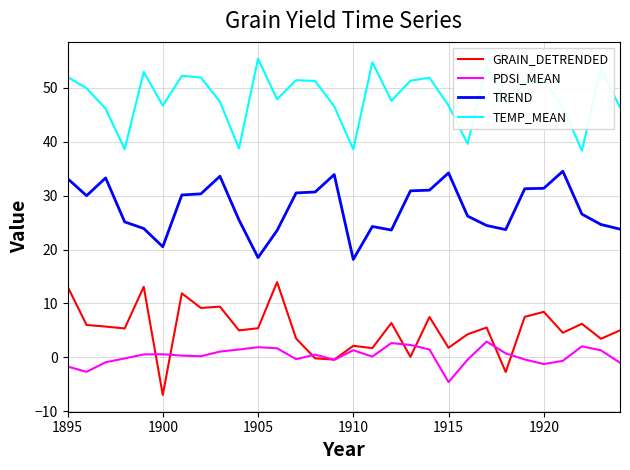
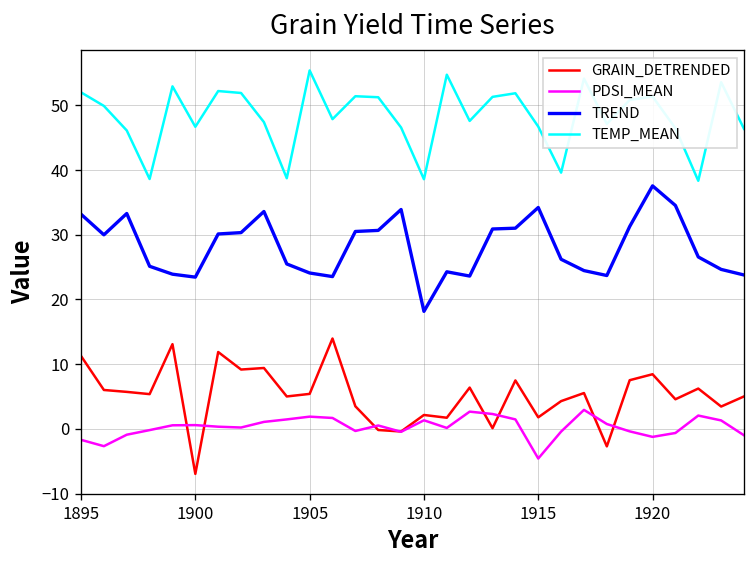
  {
    "GRAIN_DETRENDED": {
-     "1895": 13,
+     "1895": 11,
      "1900": -7,
      "1905": 5,
      "1910": 2,
      "1915": 2,
      "1920": 8
    },
    "PDSI_MEAN": {
      "1895": -2,
      "1900": 1,
      "1905": 2,
      "1910": 1,
      "1915": -5,
      "1920": -1
    },
    "TREND": {
      "1895": 33,
-     "1900": 21,
-     "1905": 19,
+     "1900": 23,
+     "1905": 24,
      "1910": 18,
      "1915": 34,
-     "1920": 31
+     "1920": 38
    },
    "TEMP_MEAN": {
      "1895": 52,
      "1900": 47,
      "1905": 55,
      "1910": 39,
      "1915": 47
    }
  }
